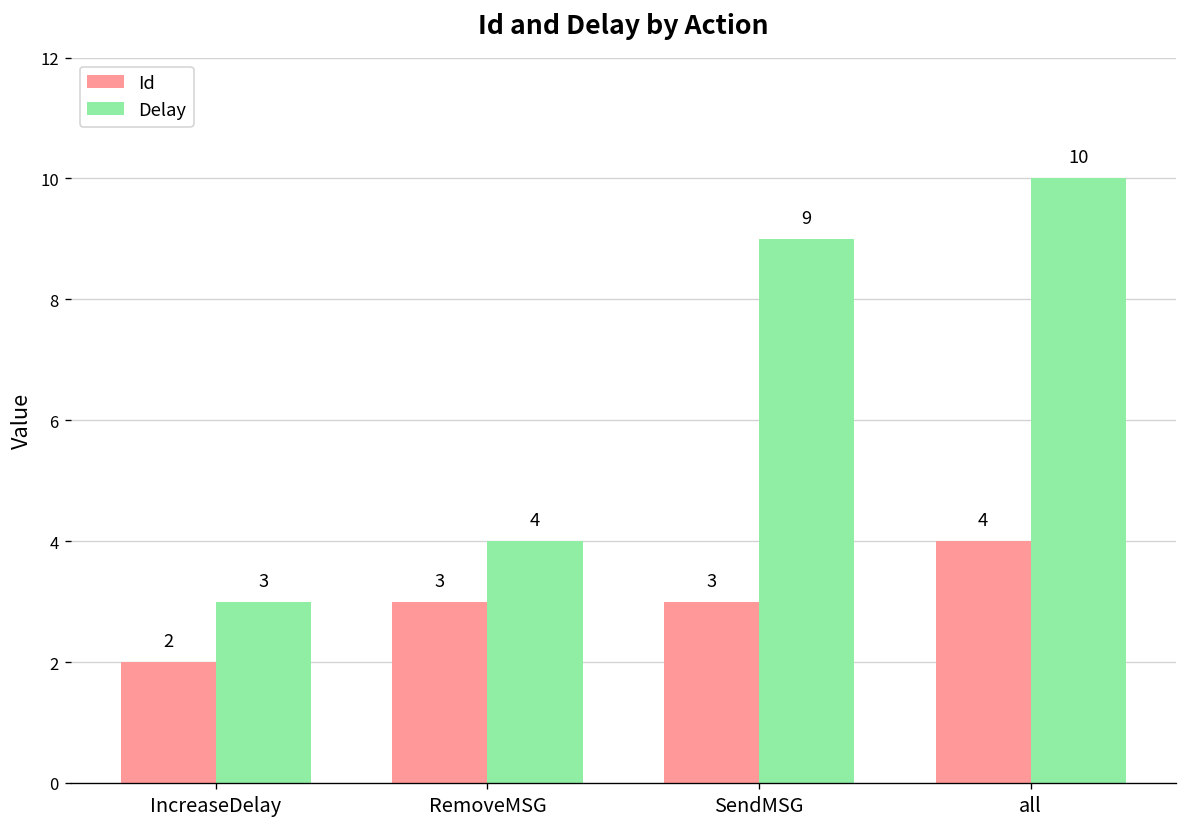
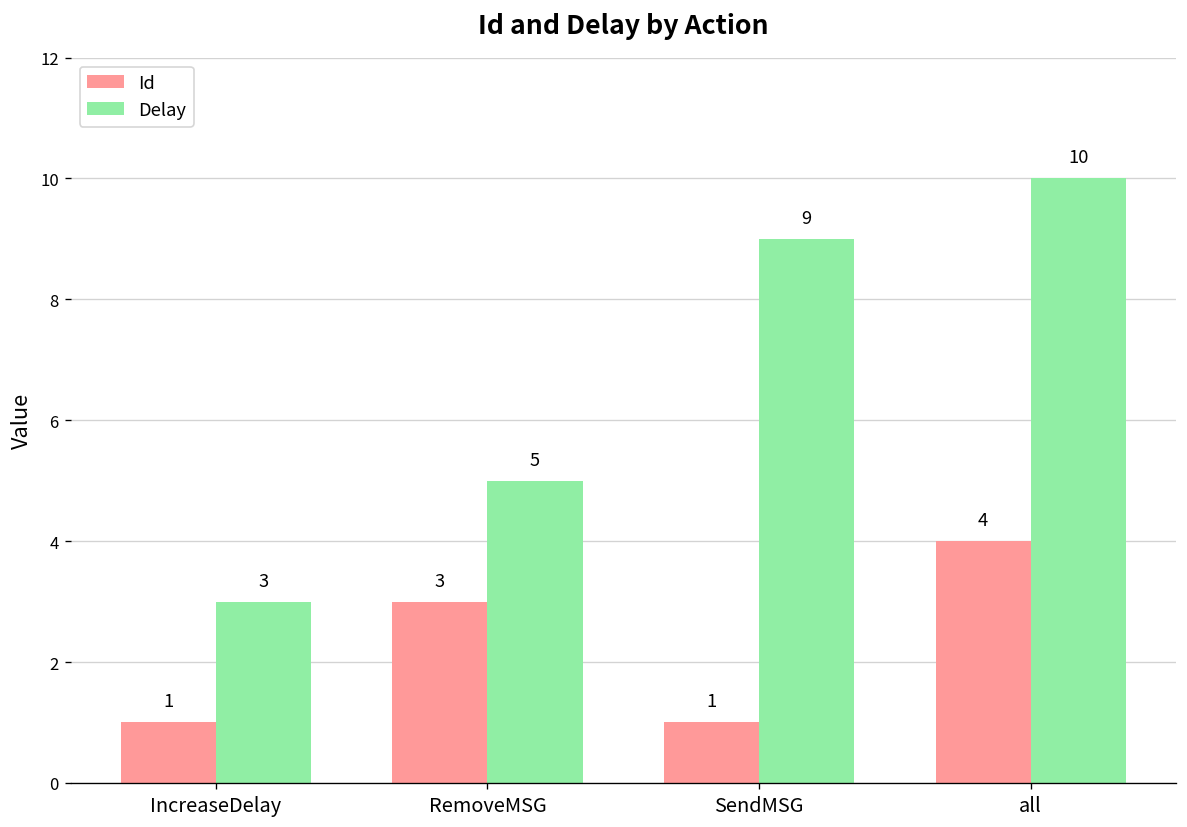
  {
    "Id": {
-     "IncreaseDelay": 2,
+     "IncreaseDelay": 1,
      "RemoveMSG": 3,
-     "SendMSG": 3,
+     "SendMSG": 1,
      "all": 4
    },
    "Delay": {
      "IncreaseDelay": 3,
-     "RemoveMSG": 4,
+     "RemoveMSG": 5,
      "SendMSG": 9,
      "all": 10
    }
  }
